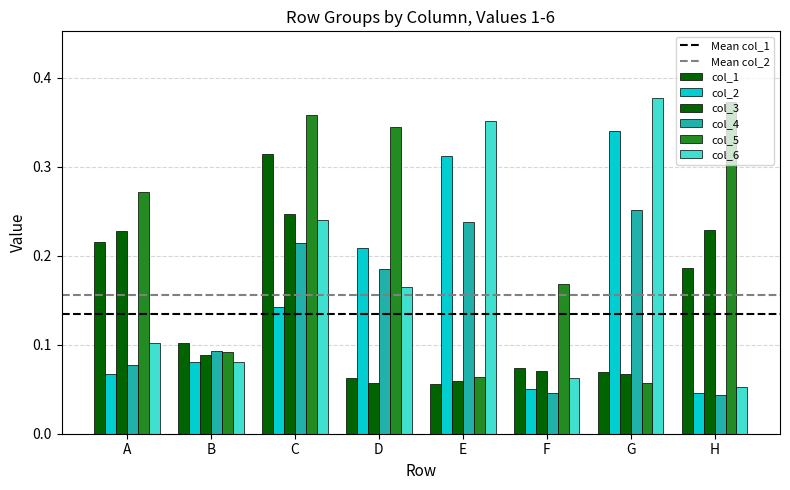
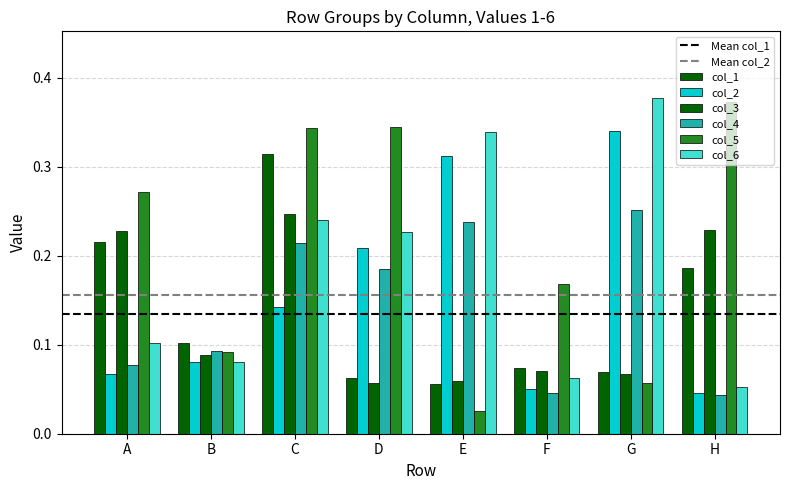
  {
    "col_5": {
      "A": 0.27,
      "B": 0.09,
-     "C": 0.36,
+     "C": 0.34,
      "D": 0.35,
-     "E": 0.06,
+     "E": 0.03,
      "F": 0.17,
      "G": 0.06
    },
    "col_6": {
      "A": 0.10,
      "B": 0.08,
      "C": 0.24,
-     "D": 0.16,
-     "E": 0.35,
+     "D": 0.23,
+     "E": 0.34,
      "F": 0.06,
      "G": 0.38,
      "H": 0.05
    }
  }
